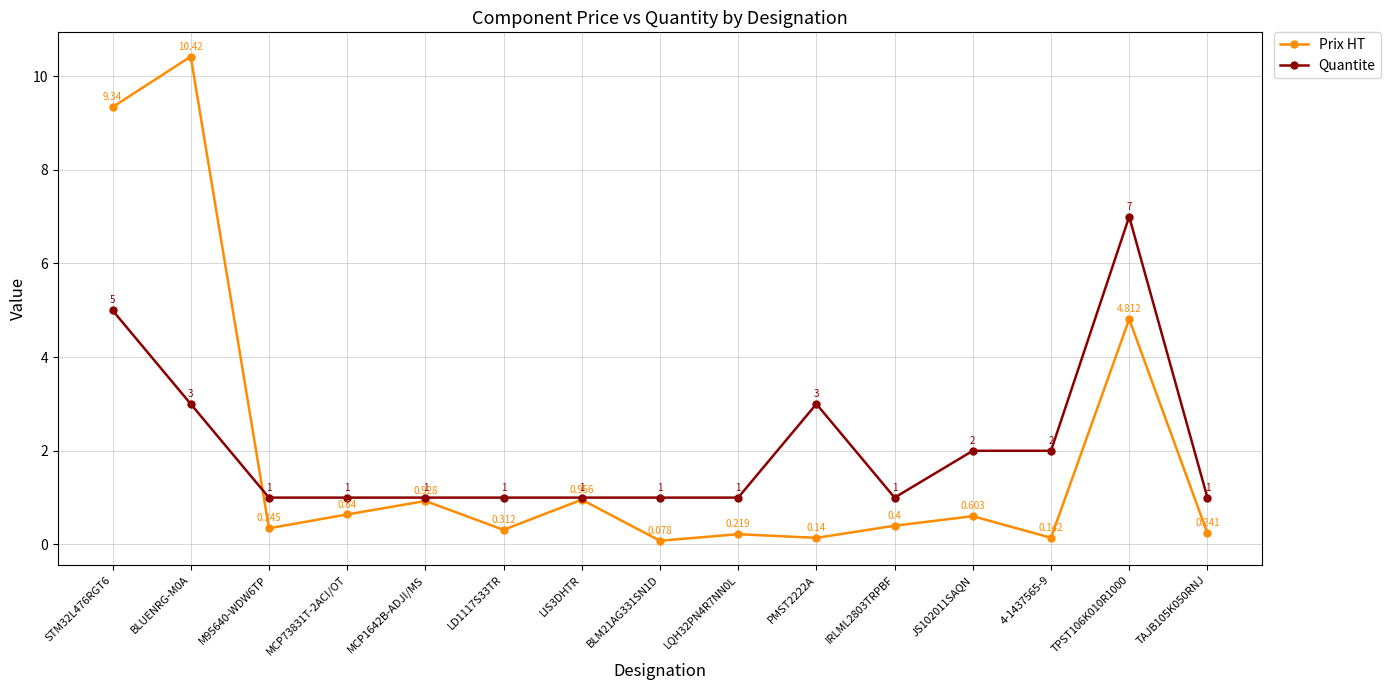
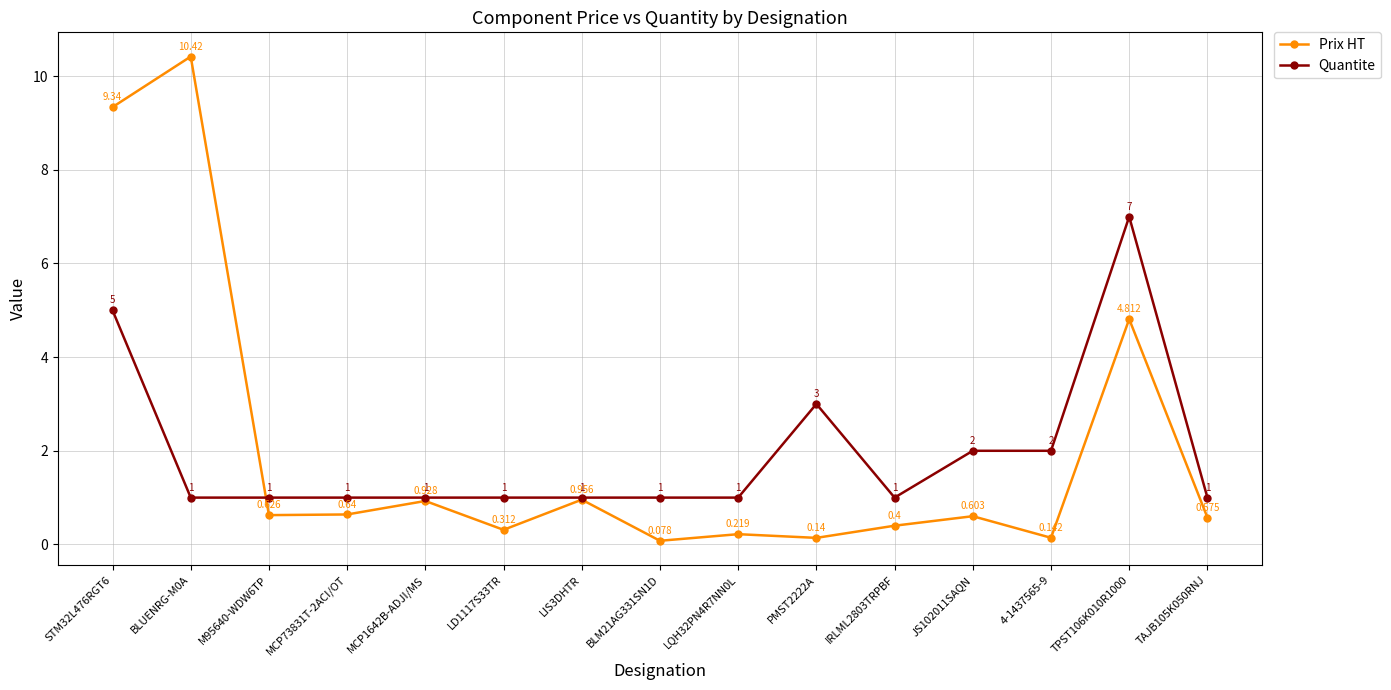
  {
    "Prix HT": {
      "STM32L476RGT6": 9.34,
      "BLUENRG-M0A": 10.42,
-     "M95640-WDW6TP": 0.345,
+     "M95640-WDW6TP": 0.626,
      "LD1117S33TR": 0.312,
      "BLM21AG331SN1D": 0.078,
      "LQH32PN4R7NN0L": 0.219,
      "PMST2222A": 0.14,
      "IRLML2803TRPBF": 0.4,
      "JS102011SAQN": 0.603,
      "4-1437565-9": 0.142,
      "TPST106K010R1000": 4.812,
-     "TAJB105K050RNJ": 0.241
+     "TAJB105K050RNJ": 0.575
    },
    "Quantite": {
      "STM32L476RGT6": 5,
-     "BLUENRG-M0A": 3,
+     "BLUENRG-M0A": 1,
      "M95640-WDW6TP": 1,
      "MCP73831T-2ACI/OT": 1,
      "LD1117S33TR": 1,
      "BLM21AG331SN1D": 1,
      "LQH32PN4R7NN0L": 1,
      "PMST2222A": 3,
      "IRLML2803TRPBF": 1,
      "JS102011SAQN": 2,
      "4-1437565-9": 2,
      "TPST106K010R1000": 7,
      "TAJB105K050RNJ": 1
    }
  }
